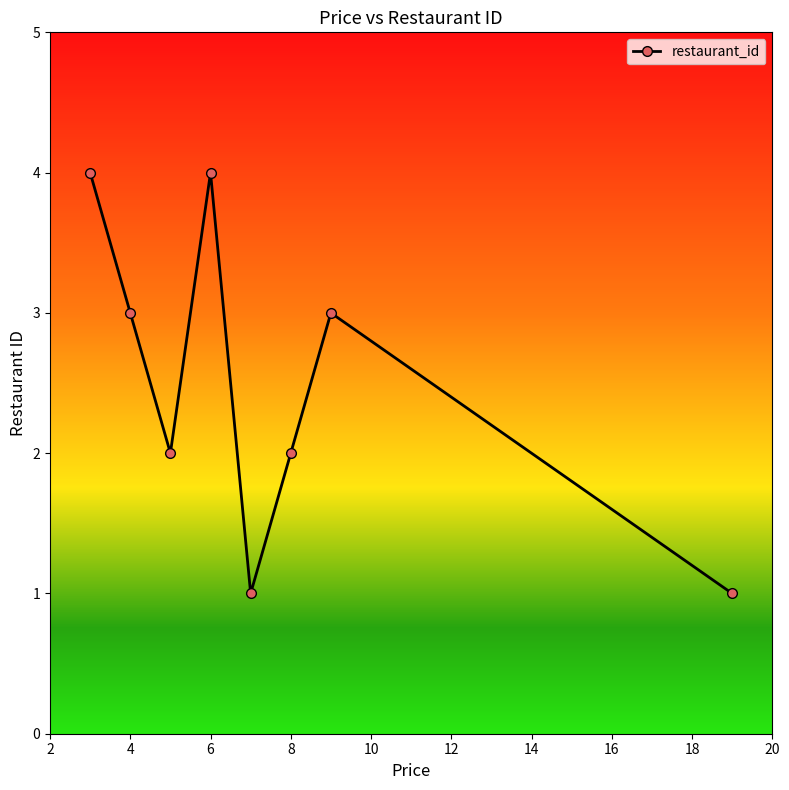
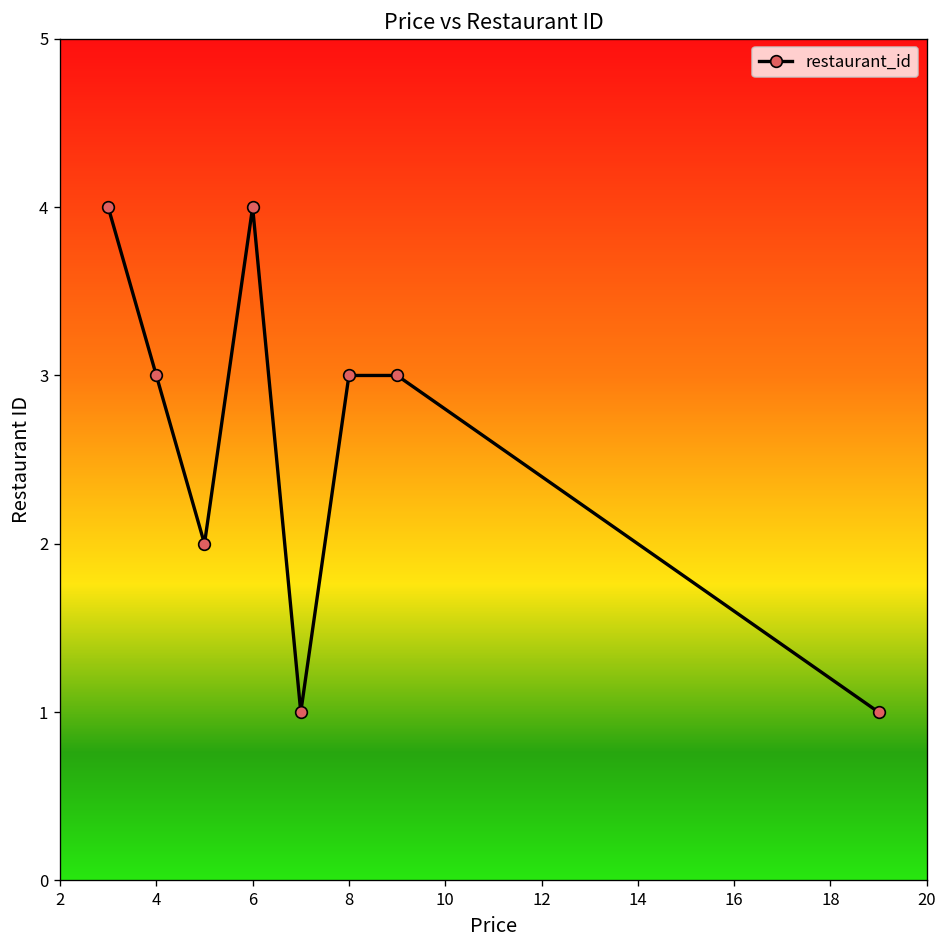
  {
    "4": 3,
    "6": 4,
-   "8": 2
+   "8": 3
  }
